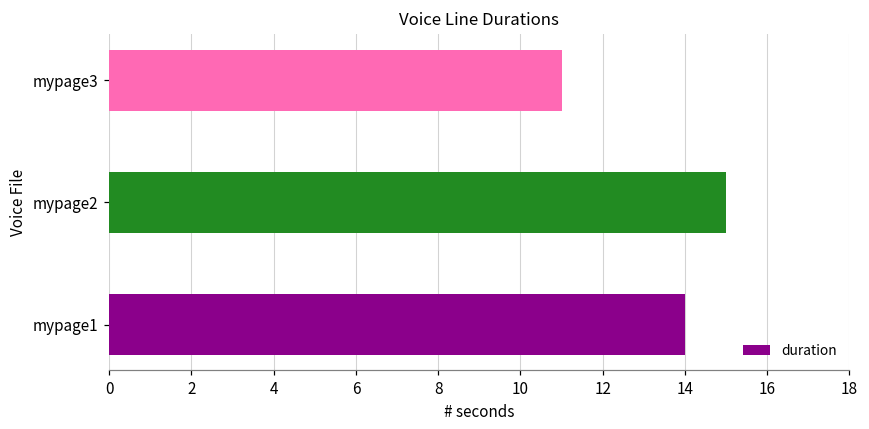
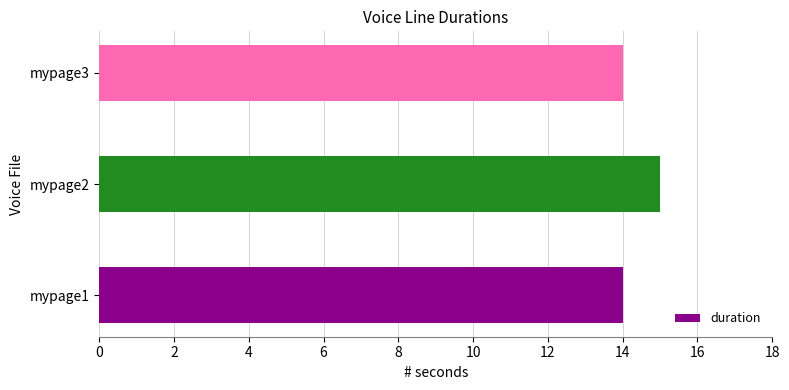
  {
-   "mypage3": 11,
+   "mypage3": 14,
    "mypage2": 15,
    "mypage1": 14
  }
